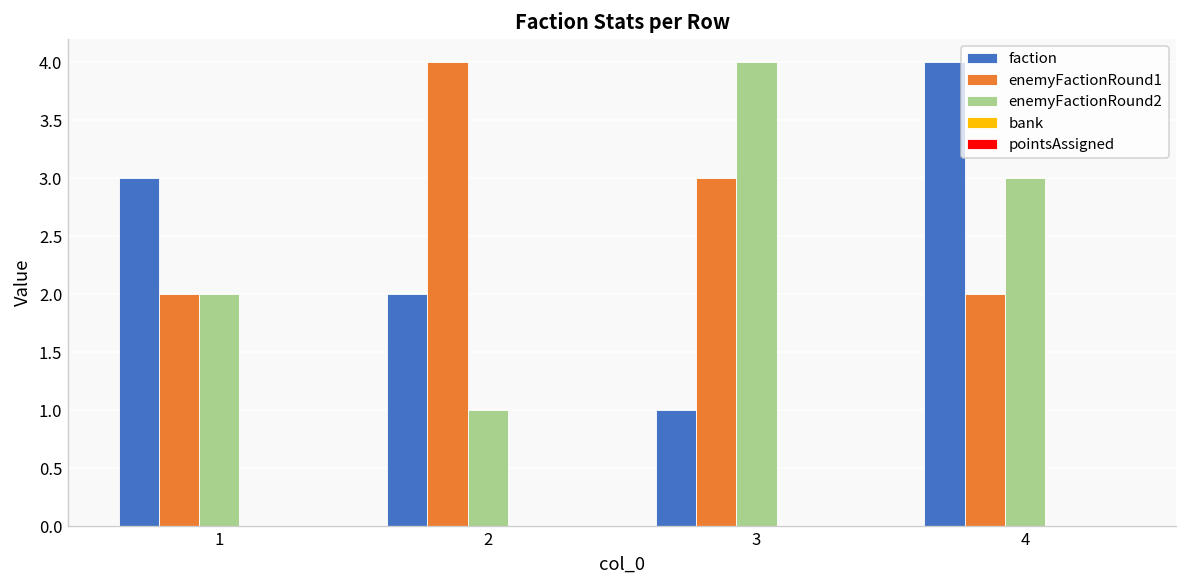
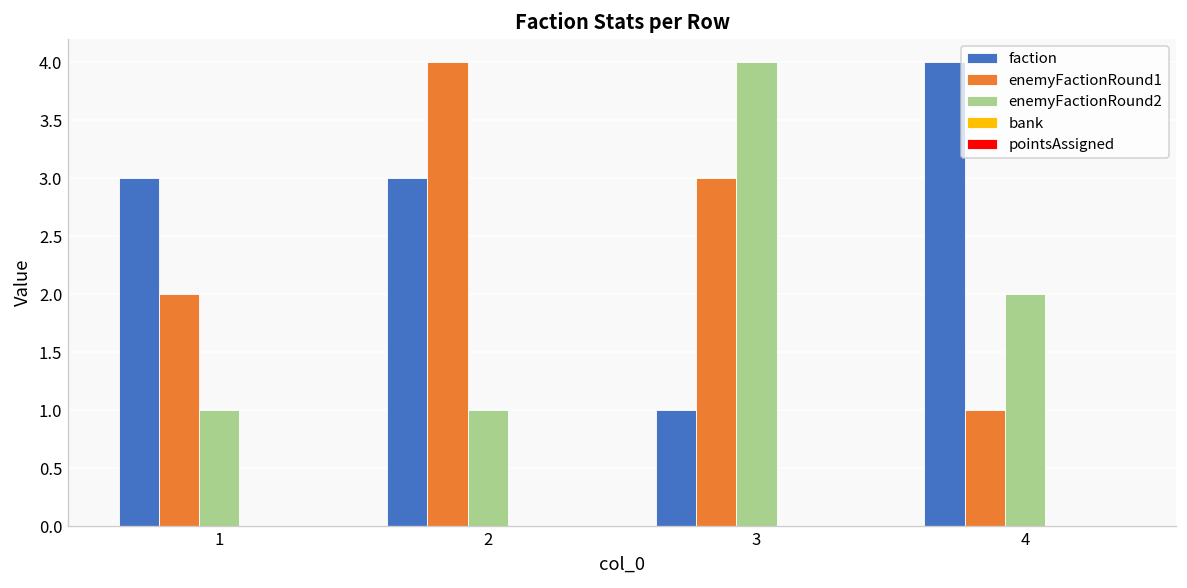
  {
    "faction": {
      "1": 3,
-     "2": 2,
+     "2": 3,
      "3": 1,
      "4": 4
    },
    "enemyFactionRound1": {
      "1": 2,
      "2": 4,
      "3": 3,
-     "4": 2
+     "4": 1
    },
    "enemyFactionRound2": {
-     "1": 2,
+     "1": 1,
      "2": 1,
      "3": 4,
-     "4": 3
+     "4": 2
    },
    "bank": {
      "1": 0,
      "2": 0,
      "3": 0,
      "4": 0
    },
    "pointsAssigned": {
      "1": 0,
      "2": 0,
      "3": 0,
      "4": 0
    }
  }
